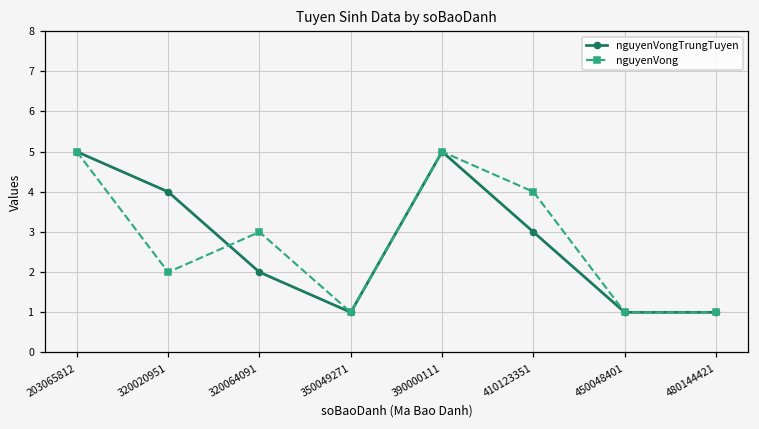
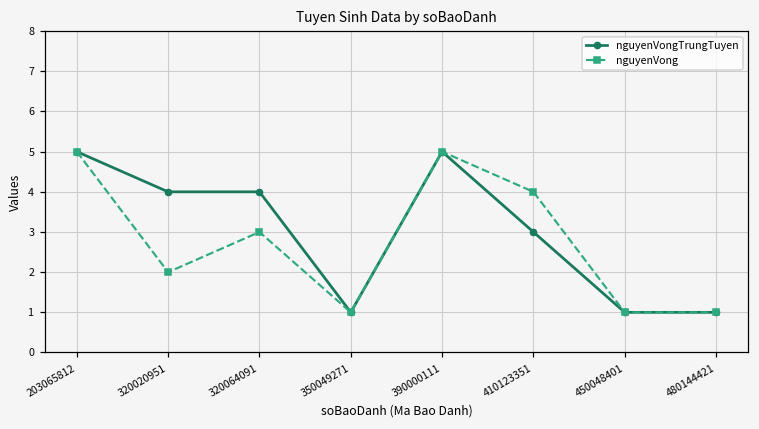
  {
    "nguyenVongTrungTuyen": {
      "320020951": 4,
-     "320064091": 2,
+     "320064091": 4,
      "410123351": 3
    },
    "nguyenVong": {
      "320020951": 2,
      "320064091": 3,
      "410123351": 4
    }
  }
